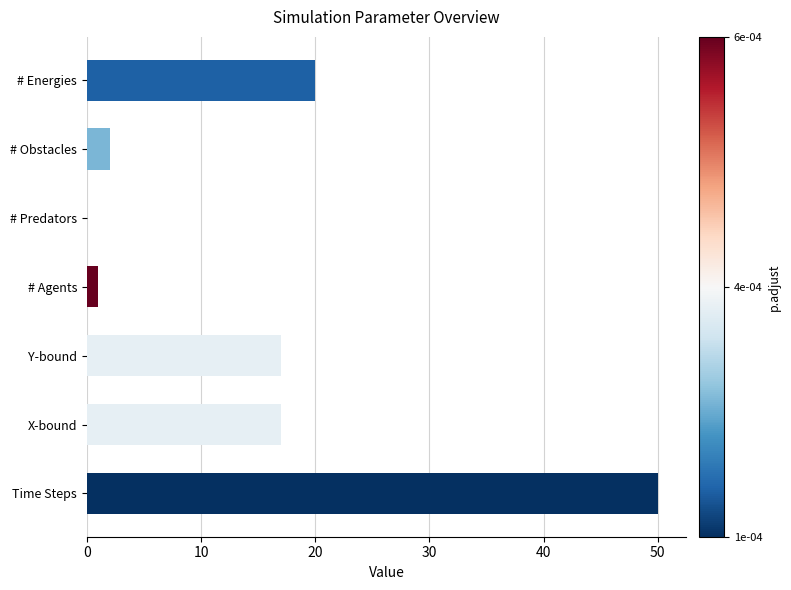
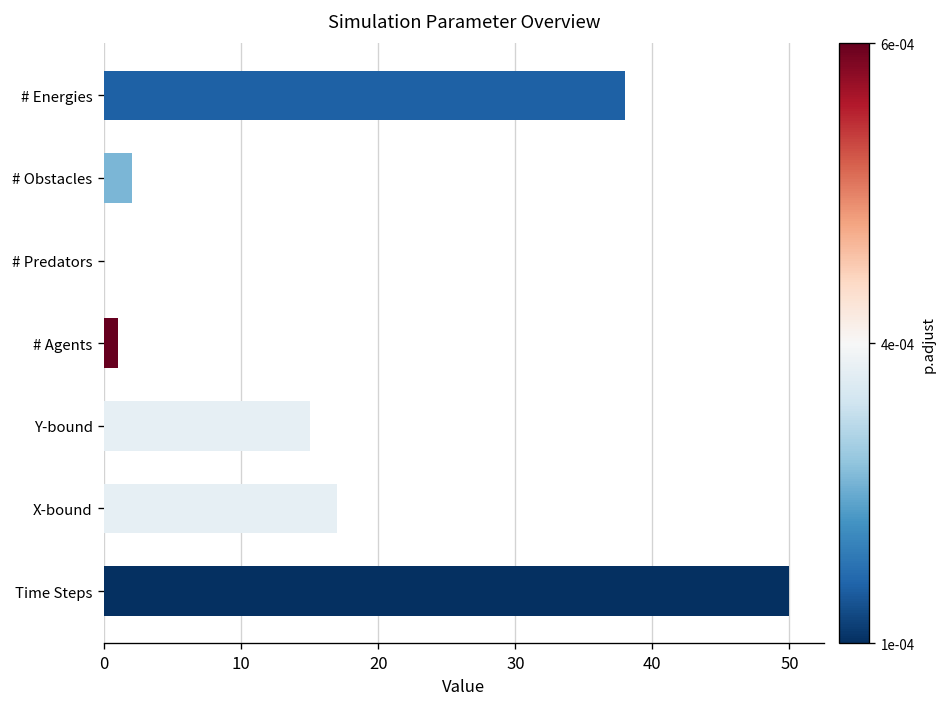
  {
-   "# Energies": 20,
+   "# Energies": 38,
    "# Obstacles": 2,
    "# Predators": 0,
    "# Agents": 1,
-   "Y-bound": 17,
+   "Y-bound": 15,
    "X-bound": 17,
    "Time Steps": 50
  }
